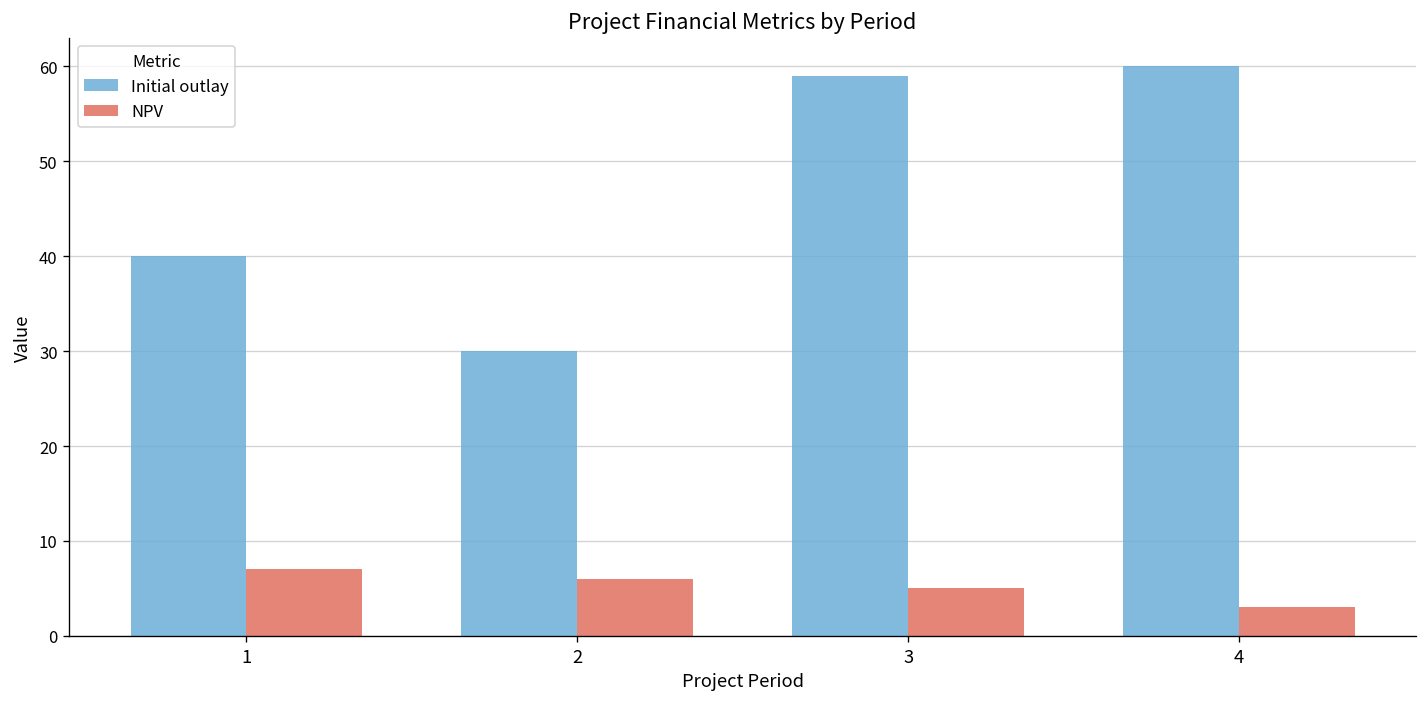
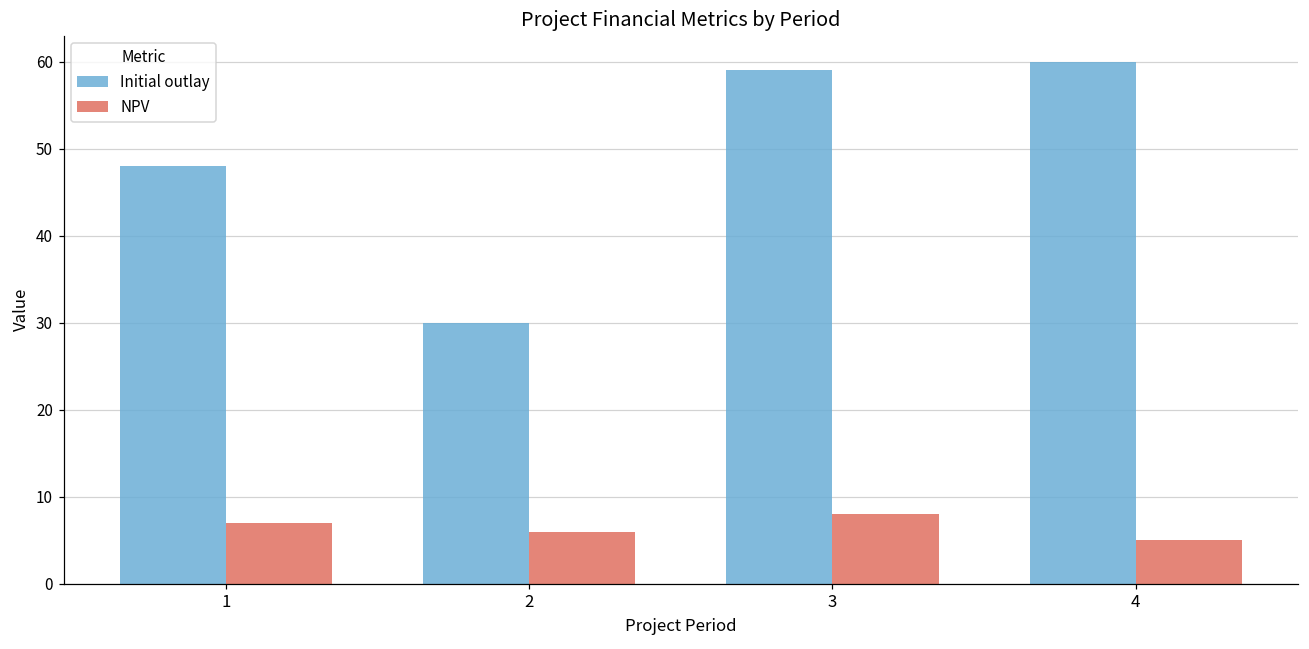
  {
    "Initial outlay": {
-     "1": 40,
+     "1": 48,
      "2": 30,
      "3": 59,
      "4": 60
    },
    "NPV": {
      "1": 7,
      "2": 6,
-     "3": 5,
-     "4": 3
+     "3": 8,
+     "4": 5
    }
  }
